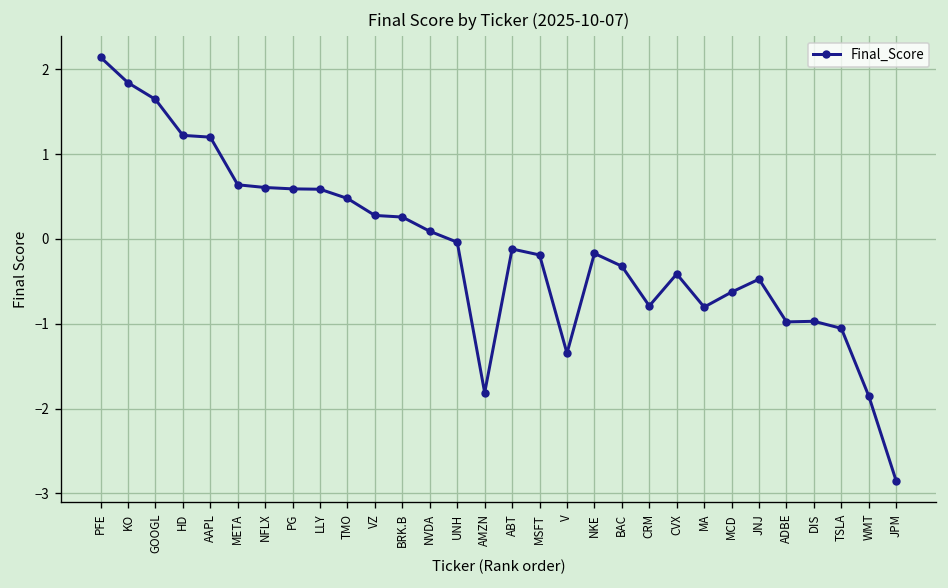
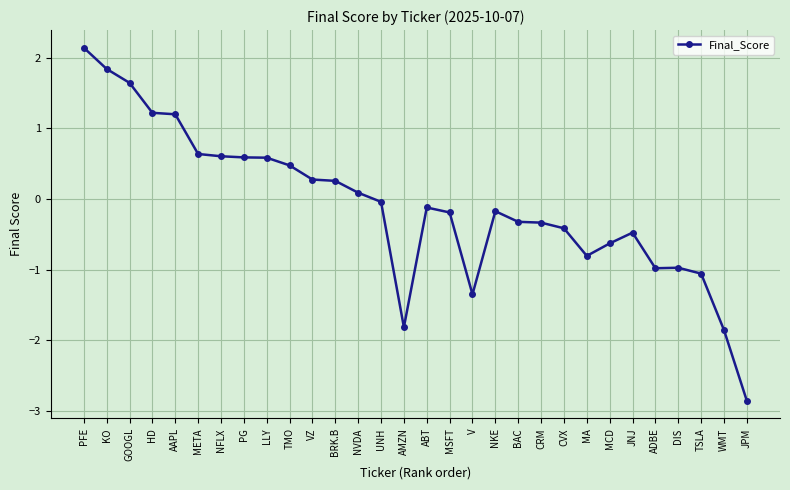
  {
    "PFE": 2.1,
    "KO": 1.8,
    "GOOGL": 1.6,
    "HD": 1.2,
    "AAPL": 1.2,
    "META": 0.6,
    "NFLX": 0.6,
    "PG": 0.6,
    "LLY": 0.6,
    "TMO": 0.5,
    "VZ": 0.3,
    "BRK.B": 0.3,
    "NVDA": 0.1,
    "UNH": 0.0,
    "AMZN": -1.8,
    "ABT": -0.1,
    "MSFT": -0.2,
    "V": -1.3,
    "NKE": -0.2,
    "BAC": -0.3,
-   "CRM": -0.8,
+   "CRM": -0.3,
    "CVX": -0.4,
    "MA": -0.8,
    "MCD": -0.6,
    "JNJ": -0.5,
    "ADBE": -1.0,
    "DIS": -1.0,
    "TSLA": -1.1,
    "WMT": -1.9,
    "JPM": -2.9
  }
